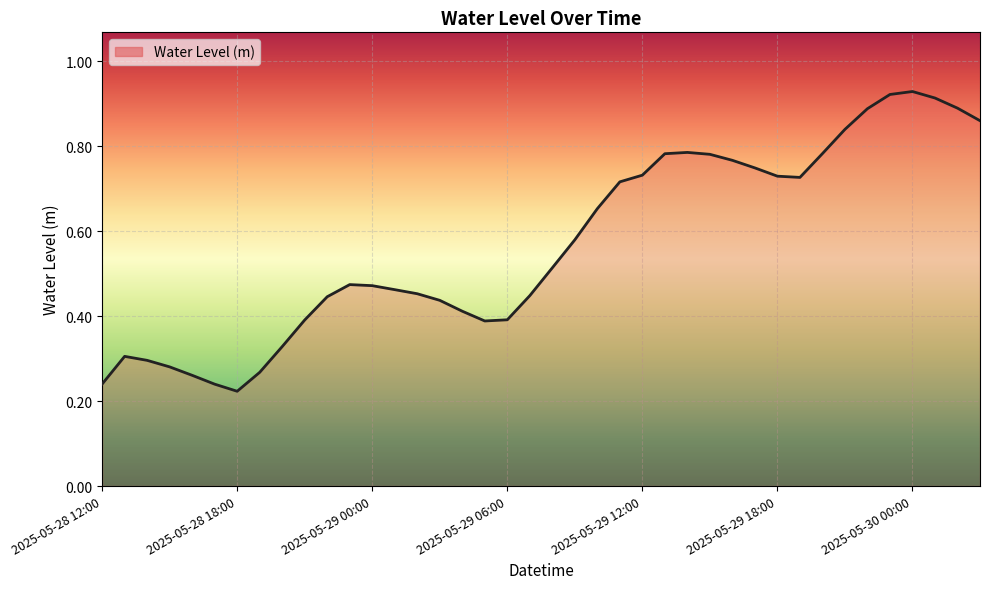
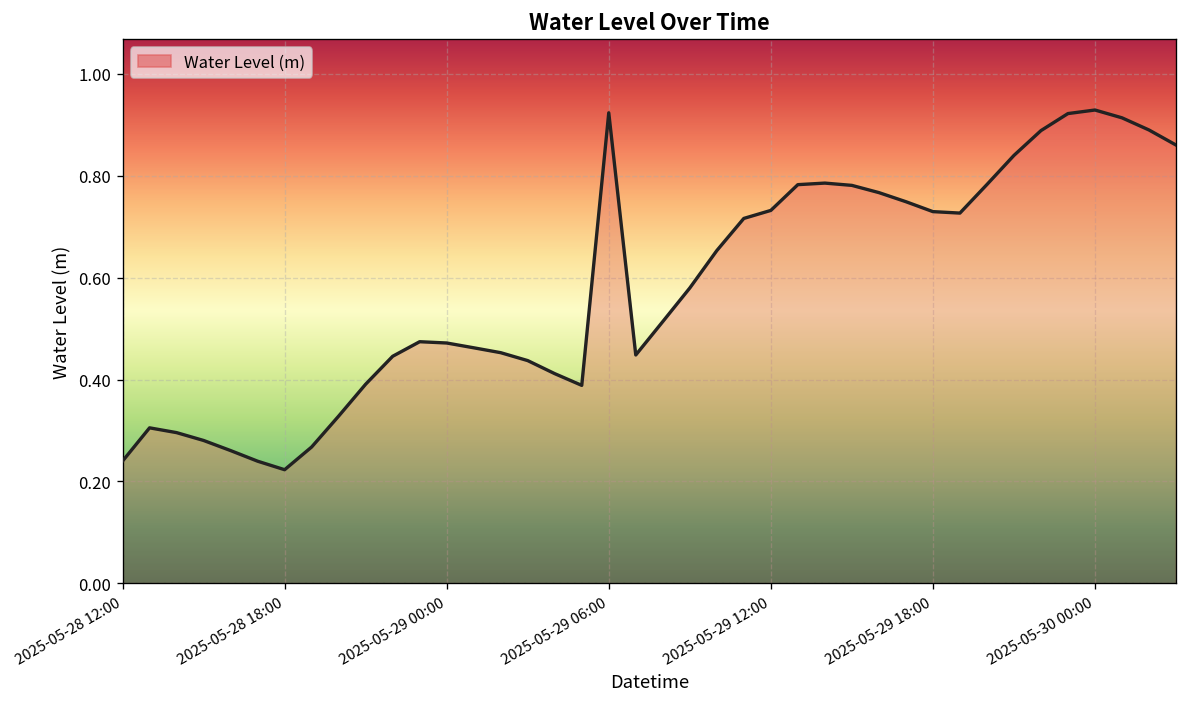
  {
    "2025-05-28 12:00": 0.24,
    "2025-05-28 18:00": 0.22,
    "2025-05-29 00:00": 0.47,
-   "2025-05-29 06:00": 0.39,
+   "2025-05-29 06:00": 0.92,
    "2025-05-29 12:00": 0.73,
    "2025-05-29 18:00": 0.73,
    "2025-05-30 00:00": 0.93
  }
